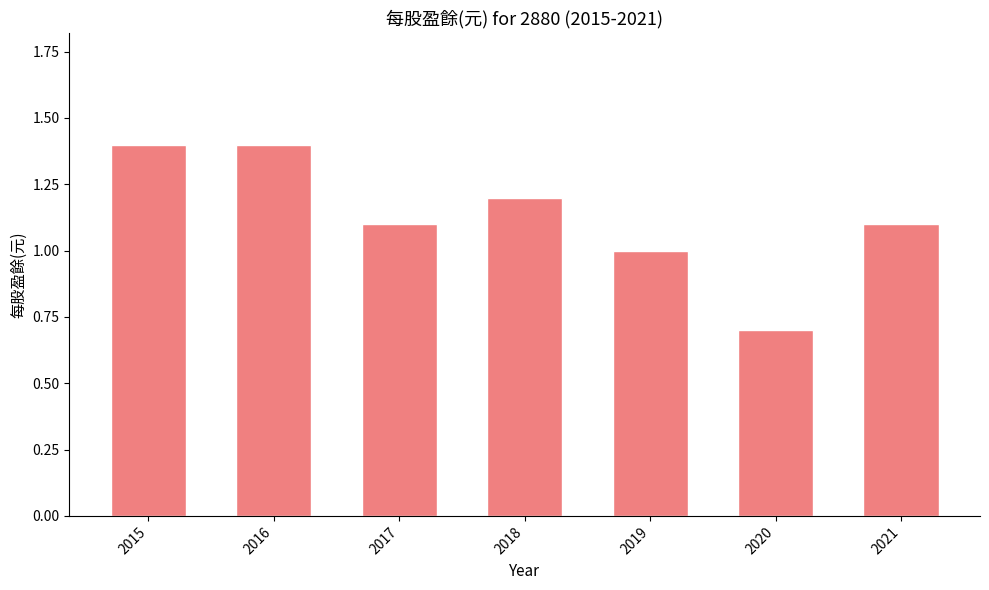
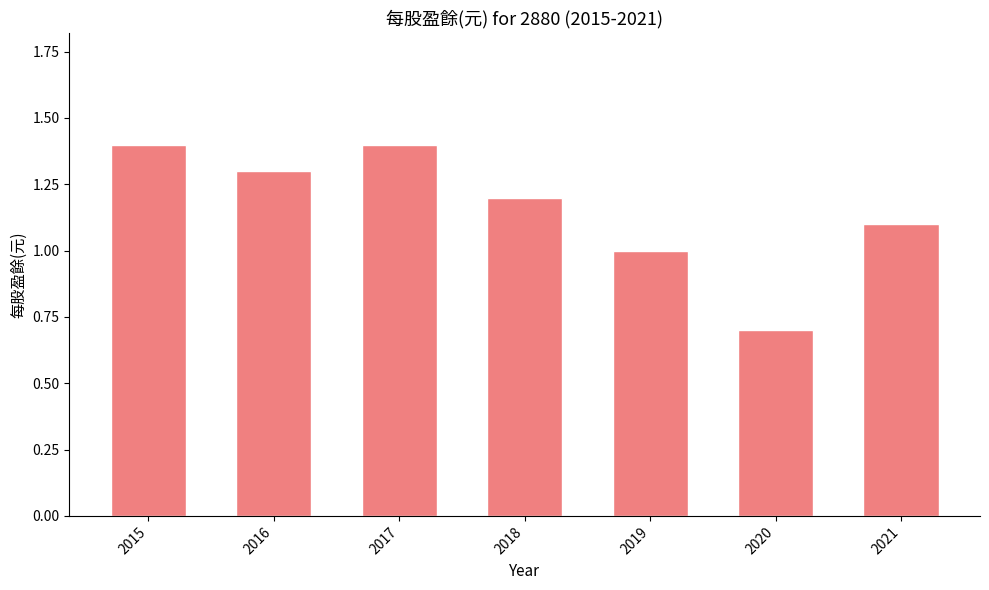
  {
    "2015": 1.4,
-   "2016": 1.4,
-   "2017": 1.1,
+   "2016": 1.3,
+   "2017": 1.4,
    "2018": 1.2,
    "2019": 1.0,
    "2020": 0.7,
    "2021": 1.1
  }
